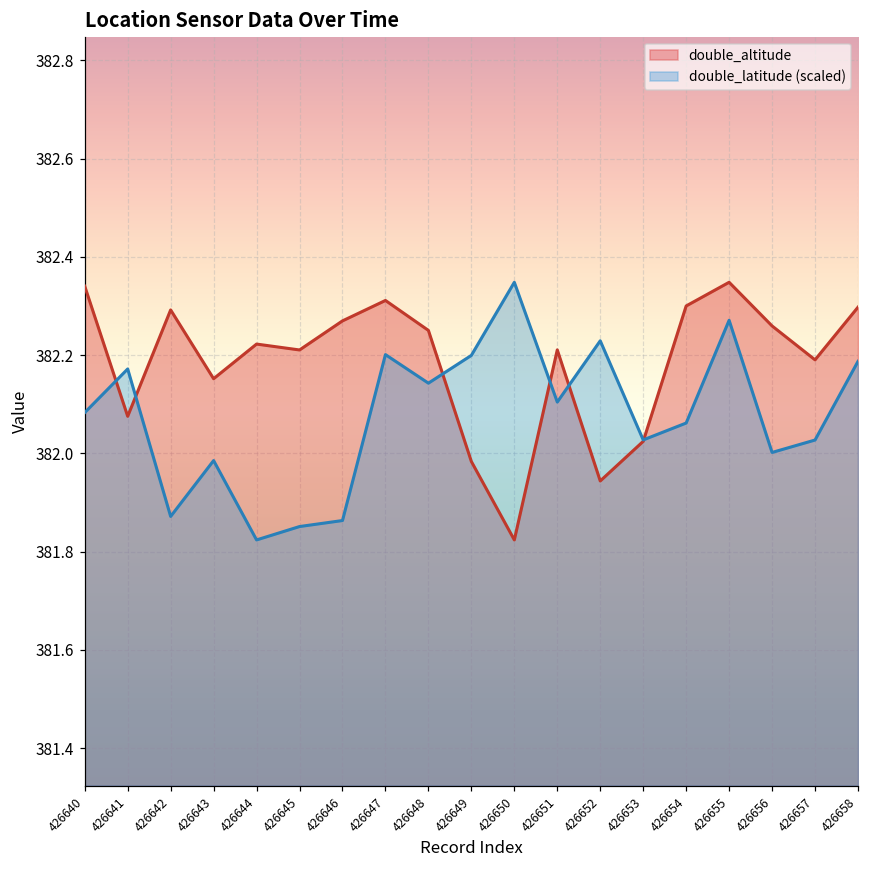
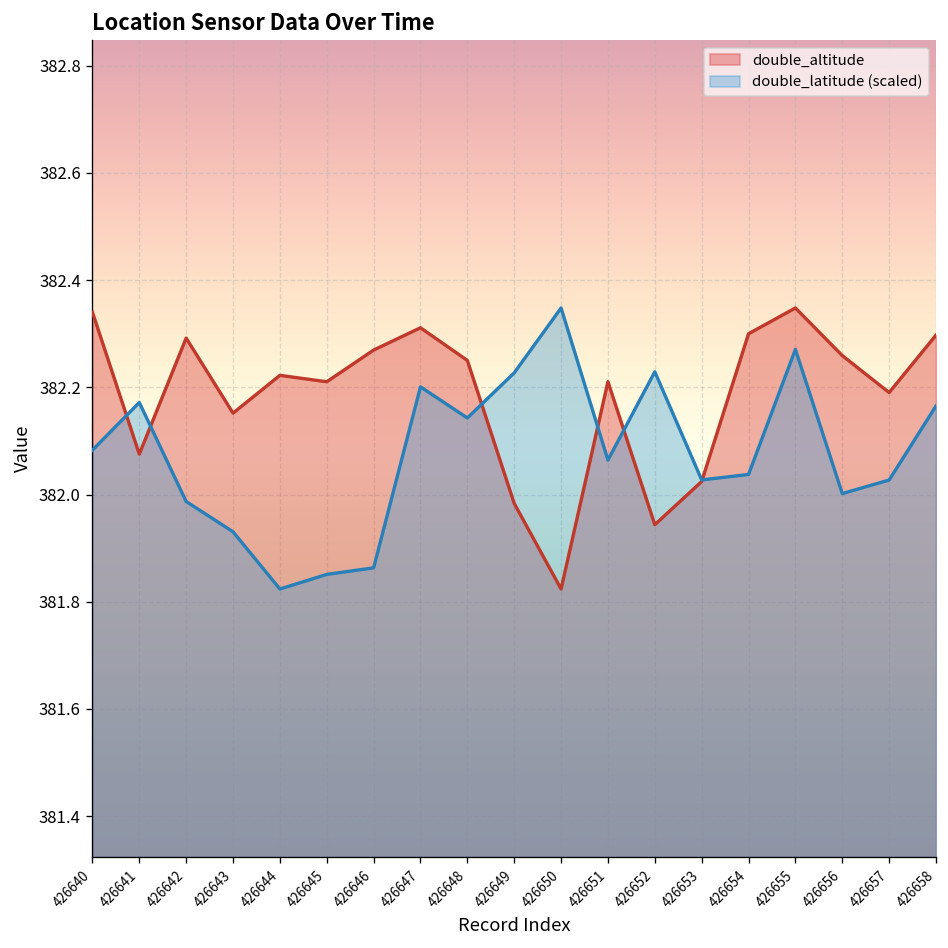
  {
    "double_altitude": {
      "426640": 382.34,
      "426641": 382.08,
      "426642": 382.29,
      "426643": 382.15,
      "426644": 382.22,
      "426645": 382.21,
      "426646": 382.27,
      "426647": 382.31,
      "426648": 382.25,
      "426649": 381.98,
      "426650": 381.82,
      "426651": 382.21,
      "426652": 381.94,
      "426654": 382.30,
      "426655": 382.35,
      "426656": 382.26,
      "426657": 382.19,
      "426658": 382.30
    },
    "double_latitude (scaled)": {
      "426640": 382.08,
      "426641": 382.17,
-     "426642": 381.87,
-     "426643": 381.99,
+     "426642": 381.99,
+     "426643": 381.93,
      "426644": 381.82,
      "426645": 381.85,
      "426646": 381.86,
      "426647": 382.20,
      "426648": 382.14,
-     "426649": 382.20,
+     "426649": 382.23,
      "426650": 382.35,
-     "426651": 382.10,
+     "426651": 382.06,
      "426652": 382.23,
-     "426654": 382.06,
+     "426654": 382.04,
      "426655": 382.27,
      "426656": 382.00,
      "426657": 382.03,
-     "426658": 382.19
+     "426658": 382.17
    }
  }
